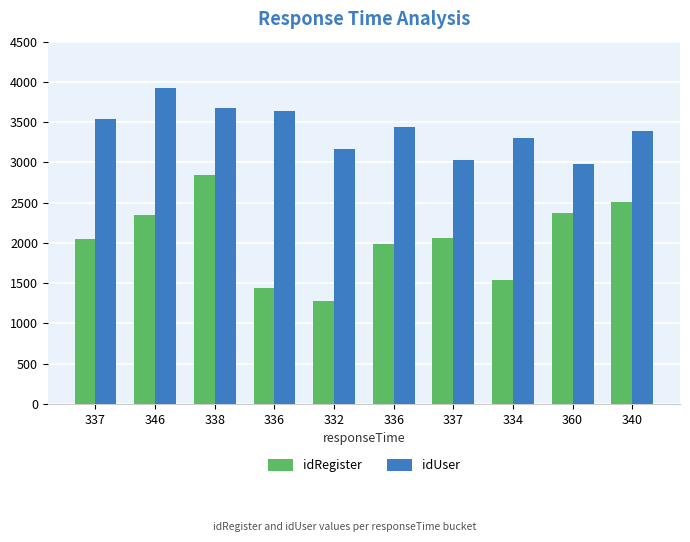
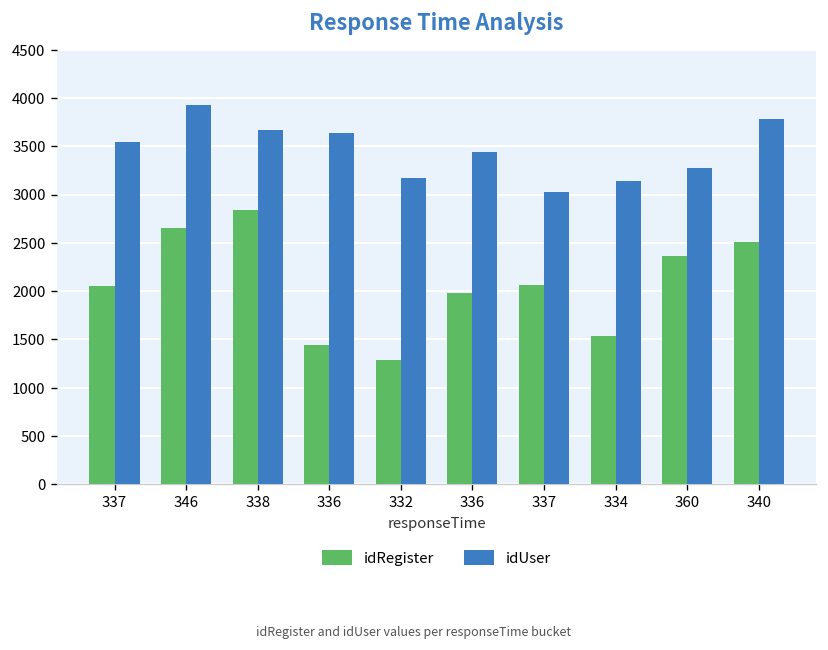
  {
    "idRegister": {
-     "346": 2400,
+     "346": 2700,
      "338": 2800,
      "332": 1300,
      "334": 1500,
      "360": 2400,
      "340": 2500
    },
    "idUser": {
      "346": 3900,
      "338": 3700,
      "332": 3200,
-     "334": 3300,
-     "360": 3000,
-     "340": 3400
+     "334": 3100,
+     "360": 3300,
+     "340": 3800
    }
  }
